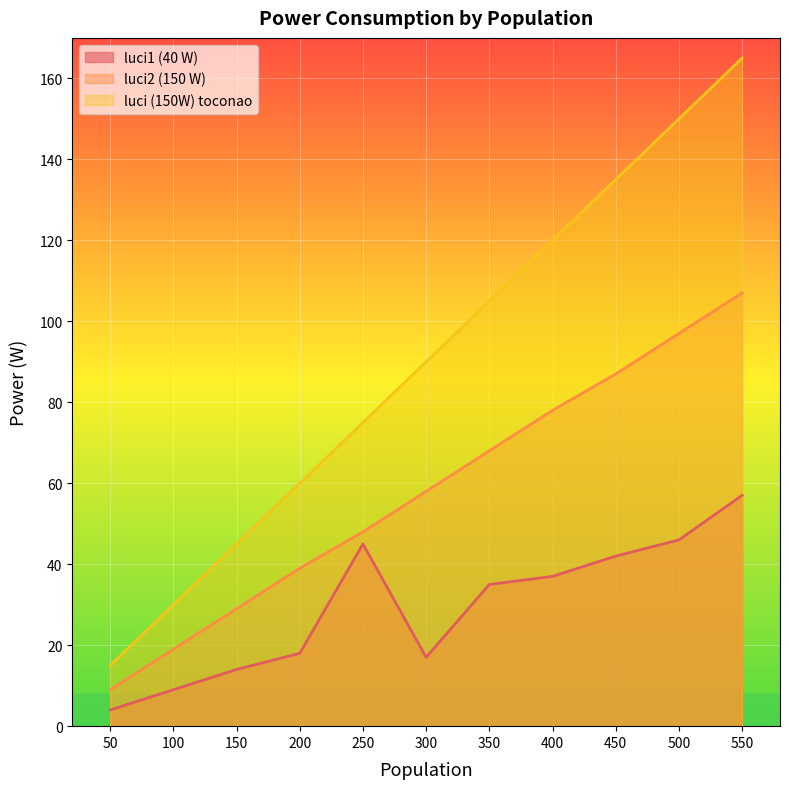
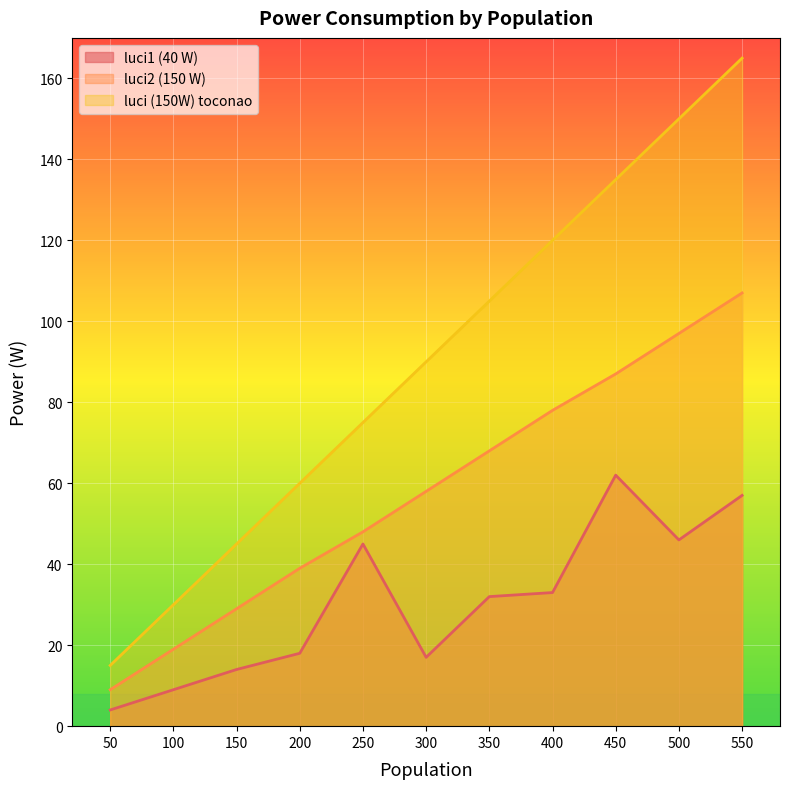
  {
    "luci1 (40 W)": {
      "100": 9,
      "150": 14,
      "200": 18,
      "250": 45,
      "300": 17,
-     "350": 35,
-     "400": 37,
-     "450": 42,
+     "350": 32,
+     "400": 33,
+     "450": 62,
      "500": 46,
      "550": 57
    }
  }
